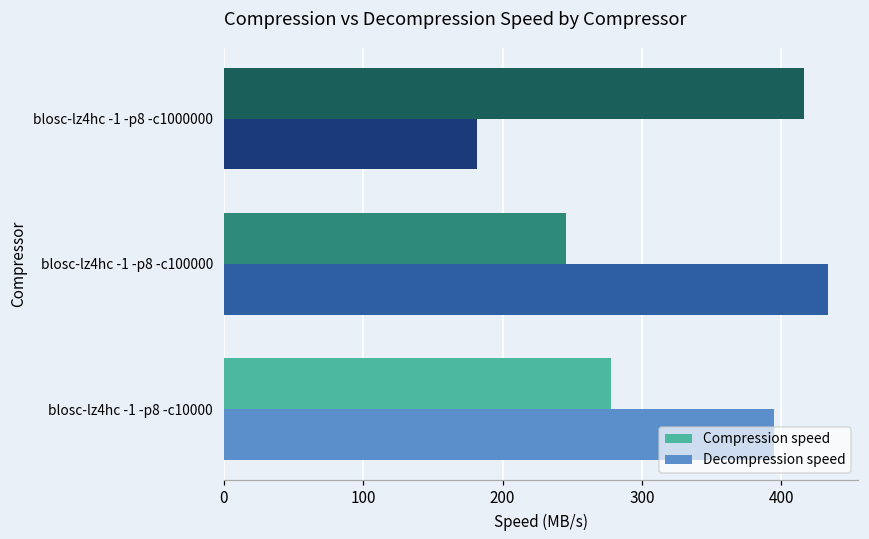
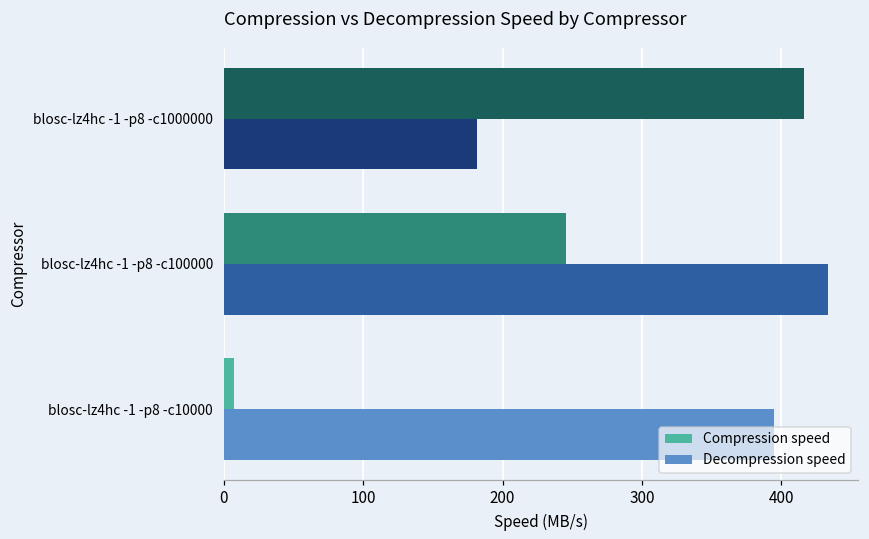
  {
    "Compression speed": {
      "blosc-lz4hc -1 -p8 -c1000000": 416,
      "blosc-lz4hc -1 -p8 -c100000": 246,
-     "blosc-lz4hc -1 -p8 -c10000": 278
+     "blosc-lz4hc -1 -p8 -c10000": 7
    },
    "Decompression speed": {
      "blosc-lz4hc -1 -p8 -c1000000": 182,
      "blosc-lz4hc -1 -p8 -c100000": 433
    }
  }
